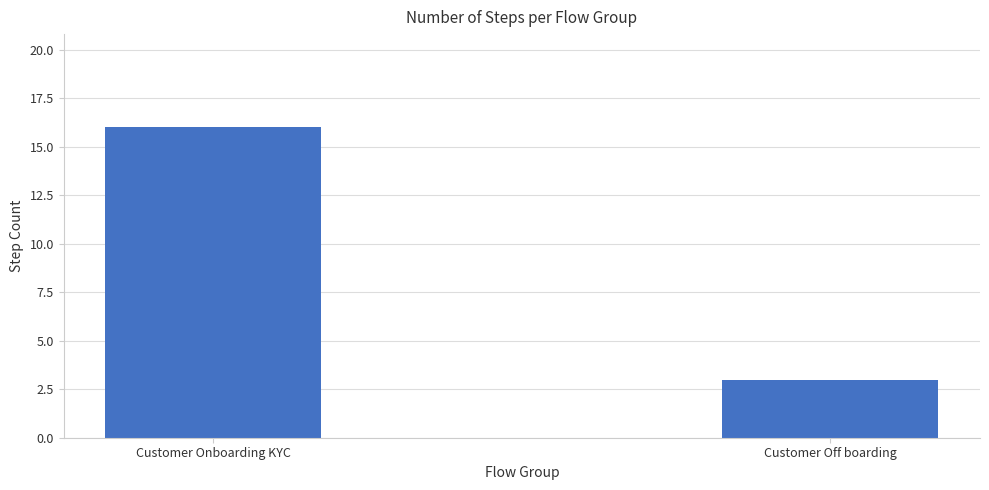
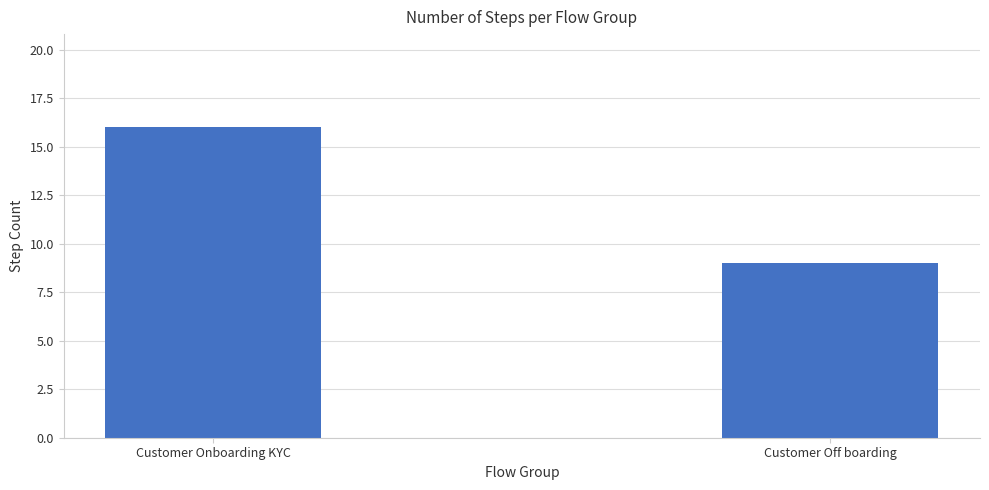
  {
    "Customer Onboarding KYC": 16,
-   "Customer Off boarding": 3
+   "Customer Off boarding": 9
  }
